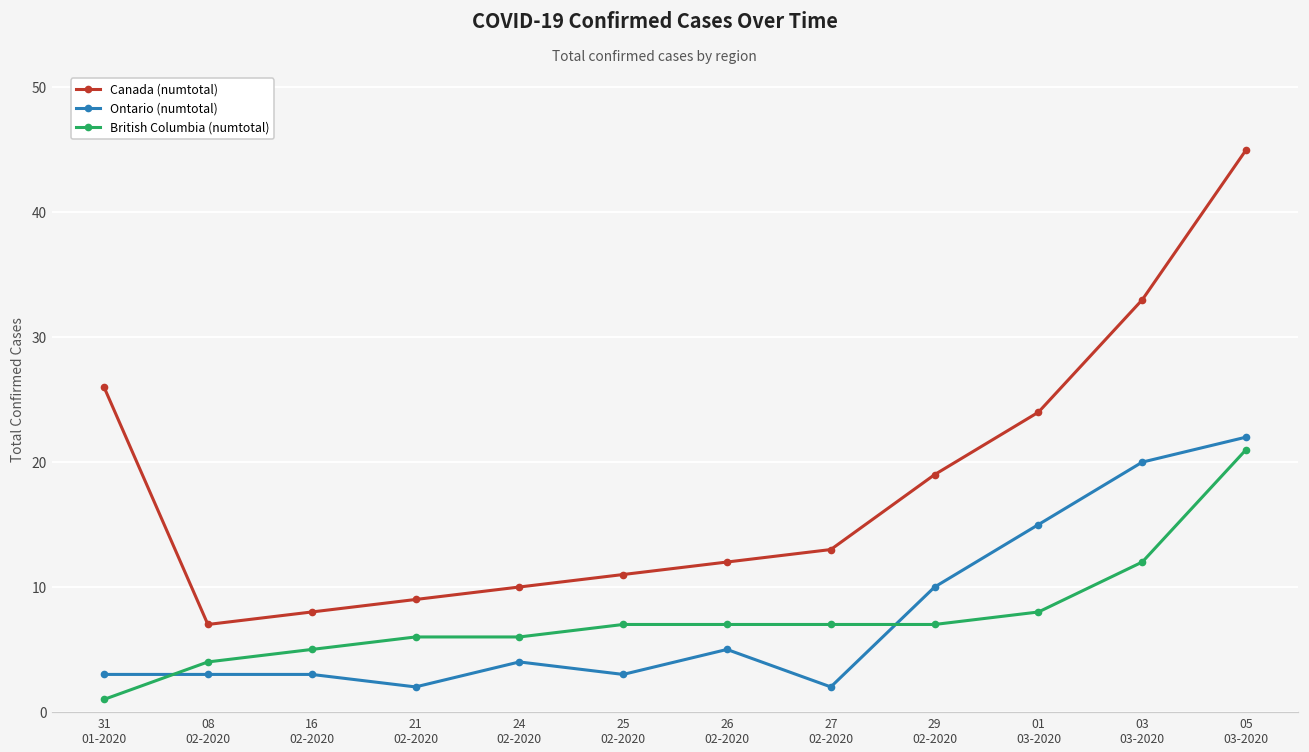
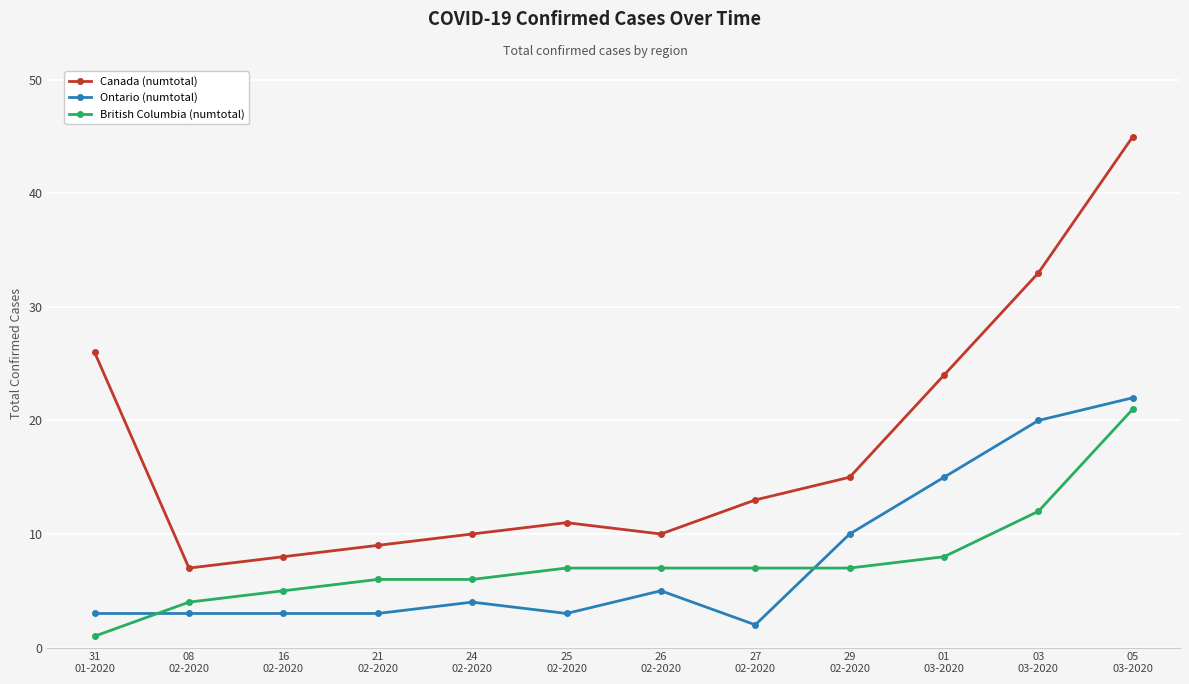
  {
    "Canada (numtotal)": {
      "31 01-2020": 26,
      "08 02-2020": 7,
      "16 02-2020": 8,
      "21 02-2020": 9,
      "24 02-2020": 10,
      "25 02-2020": 11,
-     "26 02-2020": 12,
+     "26 02-2020": 10,
      "27 02-2020": 13,
-     "29 02-2020": 19,
+     "29 02-2020": 15,
      "01 03-2020": 24,
      "03 03-2020": 33,
      "05 03-2020": 45
    },
    "Ontario (numtotal)": {
      "31 01-2020": 3,
      "08 02-2020": 3,
      "16 02-2020": 3,
-     "21 02-2020": 2,
+     "21 02-2020": 3,
      "24 02-2020": 4,
      "25 02-2020": 3,
      "26 02-2020": 5,
      "27 02-2020": 2,
      "29 02-2020": 10,
      "01 03-2020": 15,
      "03 03-2020": 20,
      "05 03-2020": 22
    },
    "British Columbia (numtotal)": {
      "31 01-2020": 1,
      "08 02-2020": 4,
      "16 02-2020": 5,
      "21 02-2020": 6,
      "24 02-2020": 6,
      "25 02-2020": 7,
      "26 02-2020": 7,
      "27 02-2020": 7,
      "29 02-2020": 7,
      "01 03-2020": 8,
      "03 03-2020": 12,
      "05 03-2020": 21
    }
  }
